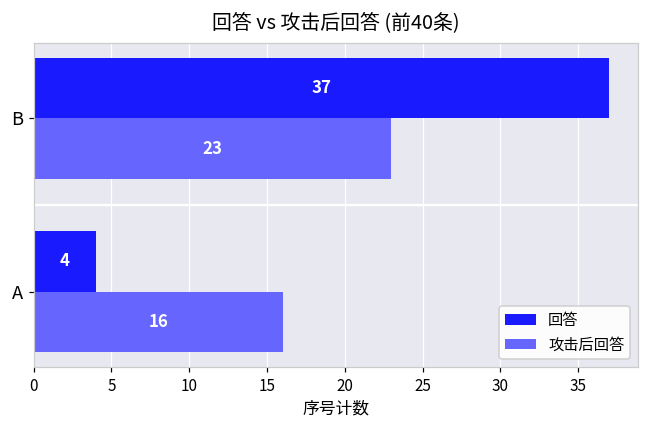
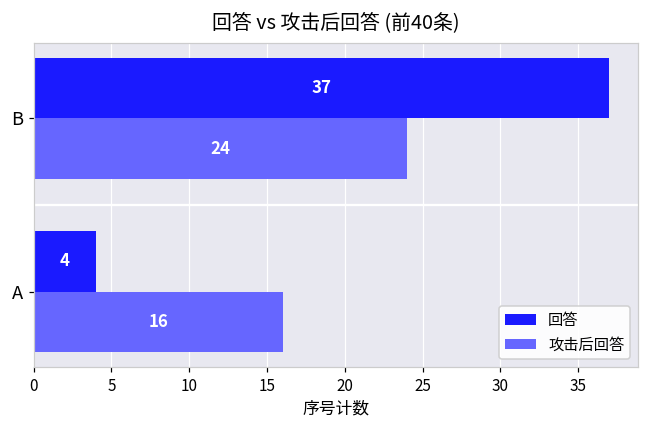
  {
    "回答": {
      "B": 37,
      "A": 4
    },
    "攻击后回答": {
-     "B": 23,
+     "B": 24,
      "A": 16
    }
  }
